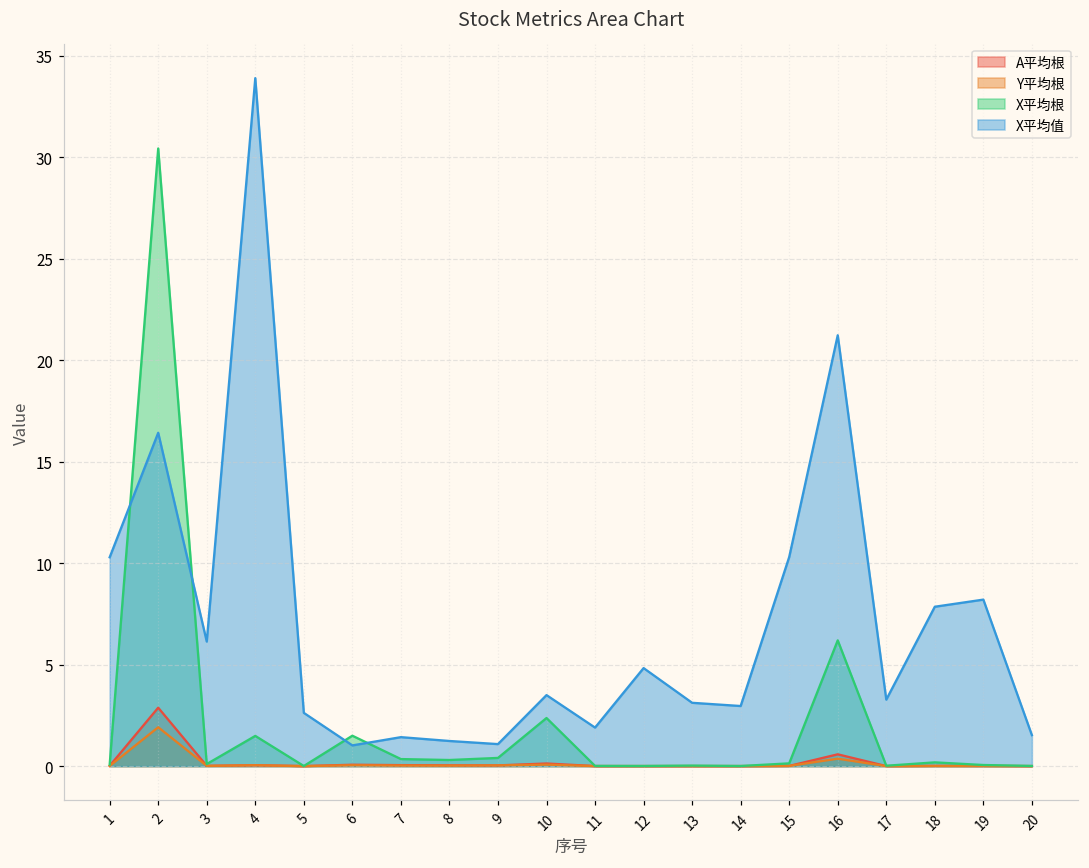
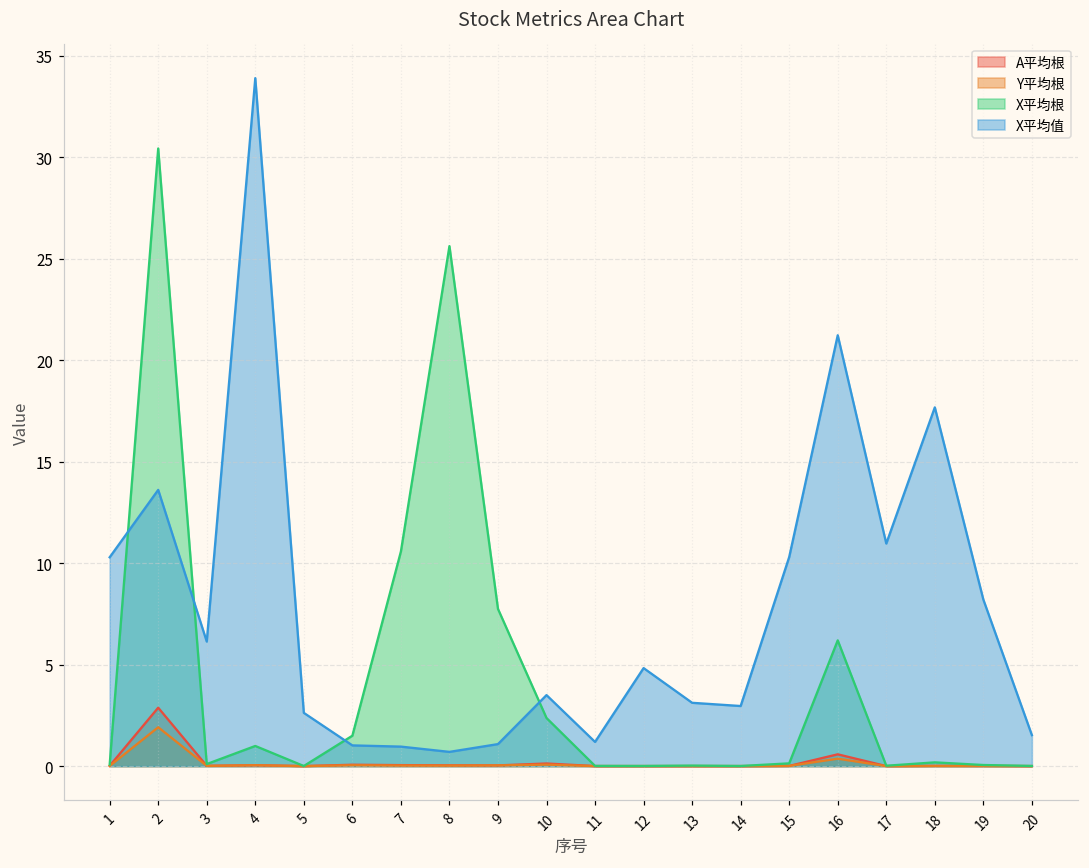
  {
    "X平均根": {
      "2": 30.4,
-     "4": 1.5,
+     "4": 1.0,
      "6": 1.5,
-     "7": 0.3,
-     "8": 0.3,
-     "9": 0.4,
+     "7": 10.6,
+     "8": 25.6,
+     "9": 7.7,
      "10": 2.4,
      "16": 6.2,
      "18": 0.2
    },
    "X平均值": {
      "1": 10.3,
-     "2": 16.4,
+     "2": 13.6,
      "3": 6.1,
      "4": 33.9,
      "5": 2.6,
      "6": 1.0,
-     "7": 1.4,
-     "8": 1.2,
+     "7": 1.0,
+     "8": 0.7,
      "9": 1.1,
      "10": 3.5,
-     "11": 1.9,
+     "11": 1.2,
      "12": 4.8,
      "13": 3.1,
      "14": 3.0,
      "15": 10.3,
      "16": 21.2,
-     "17": 3.3,
-     "18": 7.9,
+     "17": 11.0,
+     "18": 17.7,
      "19": 8.2,
      "20": 1.5
    }
  }
